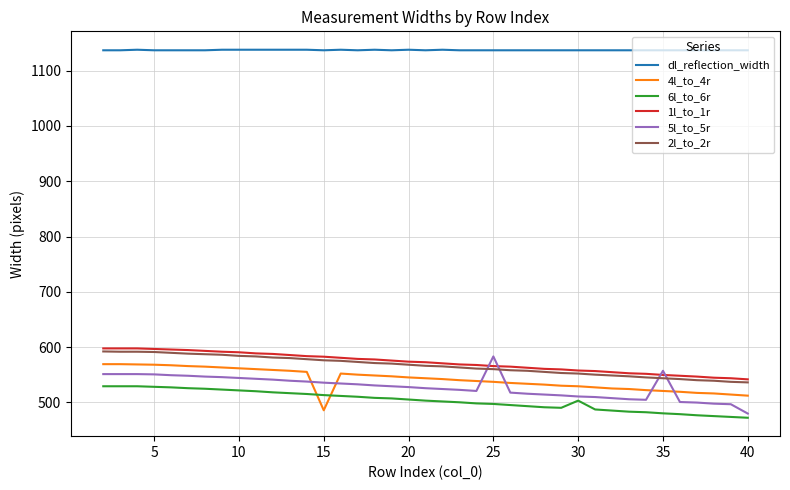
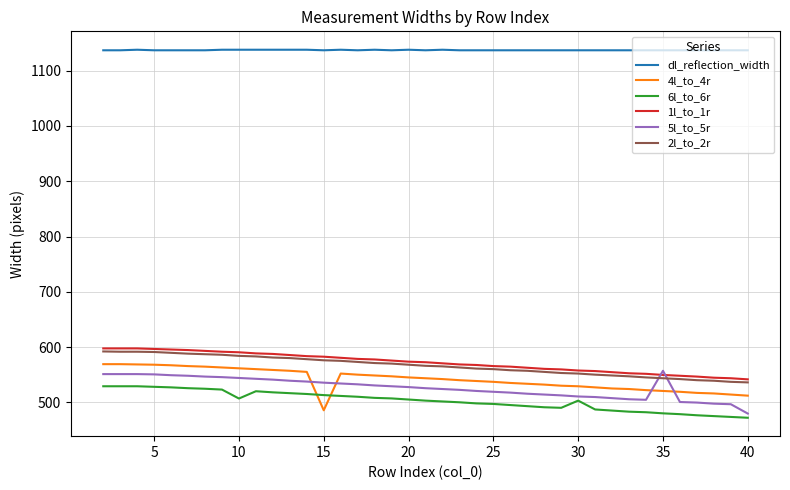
  {
    "dl_reflection_width": {
      "5": 1140,
      "10": 1140,
      "15": 1140,
      "20": 1140,
      "25": 1140,
      "30": 1140
    },
    "4l_to_4r": {
      "5": 570,
      "10": 560,
      "15": 490,
      "20": 550,
      "25": 540,
      "30": 530,
      "35": 520,
      "40": 510
    },
    "6l_to_6r": {
      "5": 530,
-     "10": 520,
+     "10": 510,
      "15": 510,
      "20": 510,
      "25": 500,
      "30": 500,
      "35": 480,
      "40": 470
    },
    "1l_to_1r": {
      "5": 600,
      "10": 590,
      "15": 580,
      "20": 570,
      "25": 570,
      "30": 560,
      "35": 550,
      "40": 540
    },
    "5l_to_5r": {
      "5": 550,
      "10": 540,
      "15": 540,
      "20": 530,
-     "25": 580,
+     "25": 520,
      "30": 510,
      "35": 560,
      "40": 480
    },
    "2l_to_2r": {
      "5": 590,
      "10": 580,
      "15": 580,
      "20": 570,
      "25": 560,
      "30": 550,
      "35": 540,
      "40": 540
    }
  }
